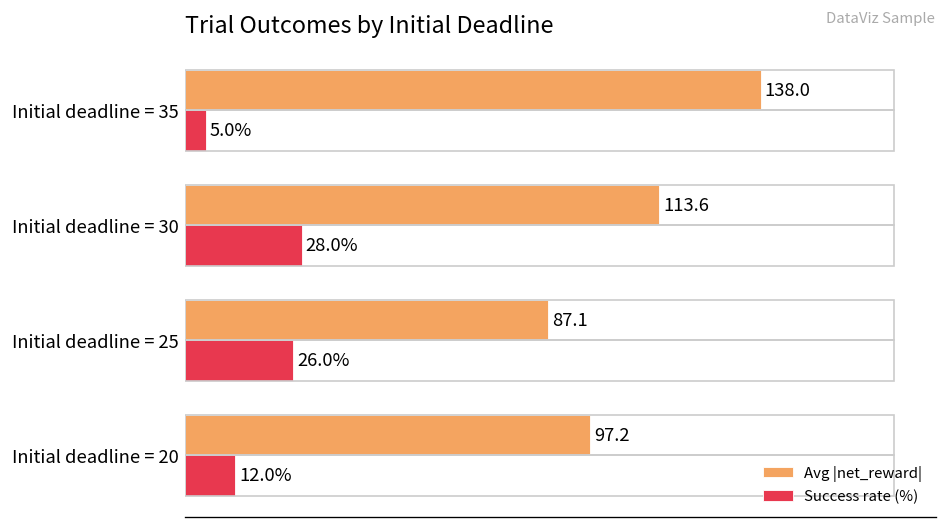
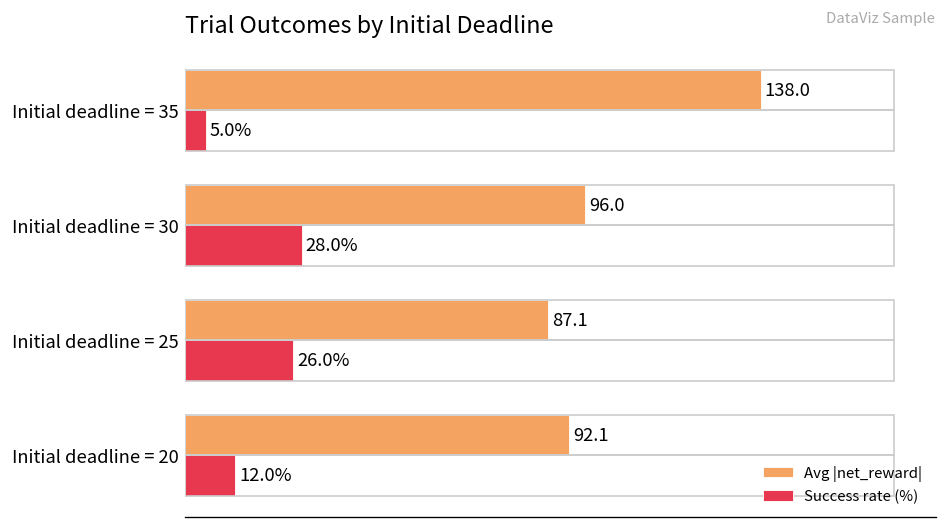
  {
    "Avg |net_reward|": {
      "Initial deadline = 35": "138.0",
-     "Initial deadline = 30": "113.6",
+     "Initial deadline = 30": "96.0",
      "Initial deadline = 25": "87.1",
-     "Initial deadline = 20": "97.2"
+     "Initial deadline = 20": "92.1"
    },
    "Success rate (%)": {
      "Initial deadline = 35": "5.0%",
      "Initial deadline = 30": "28.0%",
      "Initial deadline = 25": "26.0%",
      "Initial deadline = 20": "12.0%"
    }
  }
